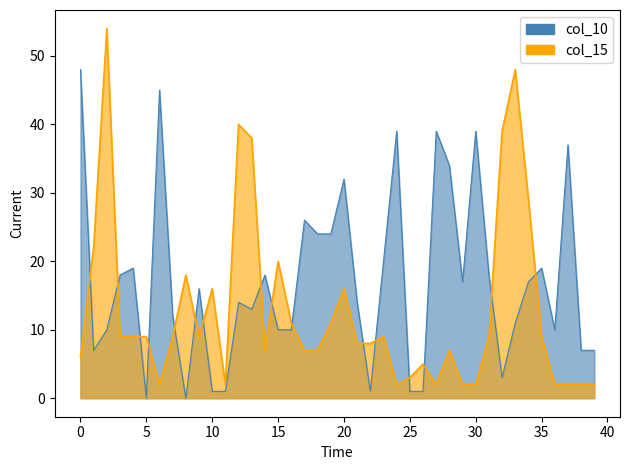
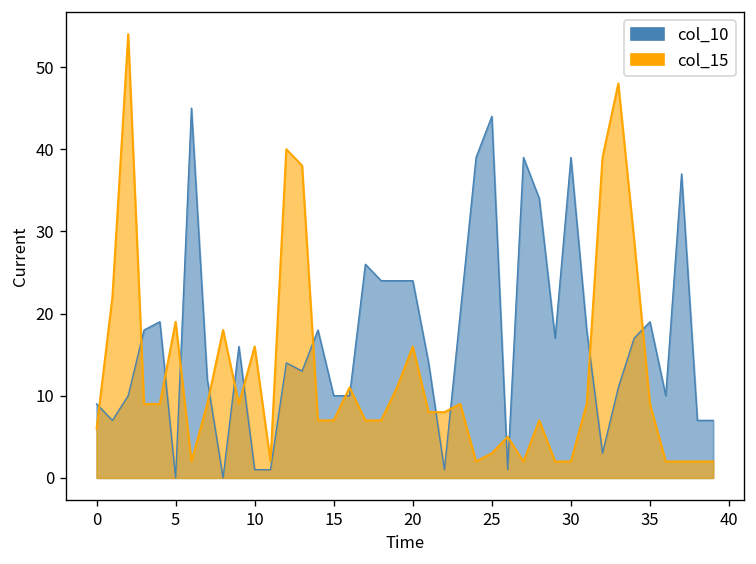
  {
    "col_10": {
-     "0": 48,
+     "0": 9,
      "5": 0,
      "10": 1,
      "15": 10,
-     "20": 32,
-     "25": 1,
+     "20": 24,
+     "25": 44,
      "30": 39,
      "35": 19
    },
    "col_15": {
      "0": 6,
-     "5": 9,
+     "5": 19,
      "10": 16,
-     "15": 20,
+     "15": 7,
      "20": 16,
      "25": 3,
      "30": 2,
      "35": 9
    }
  }
